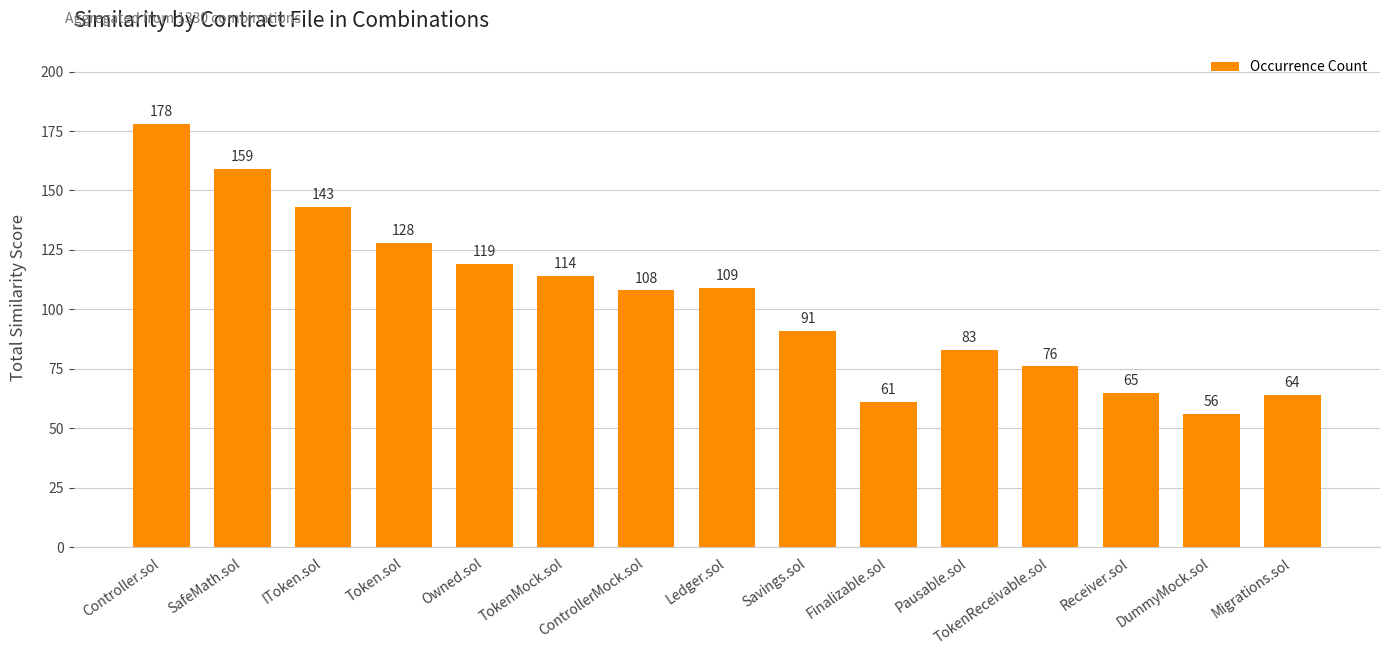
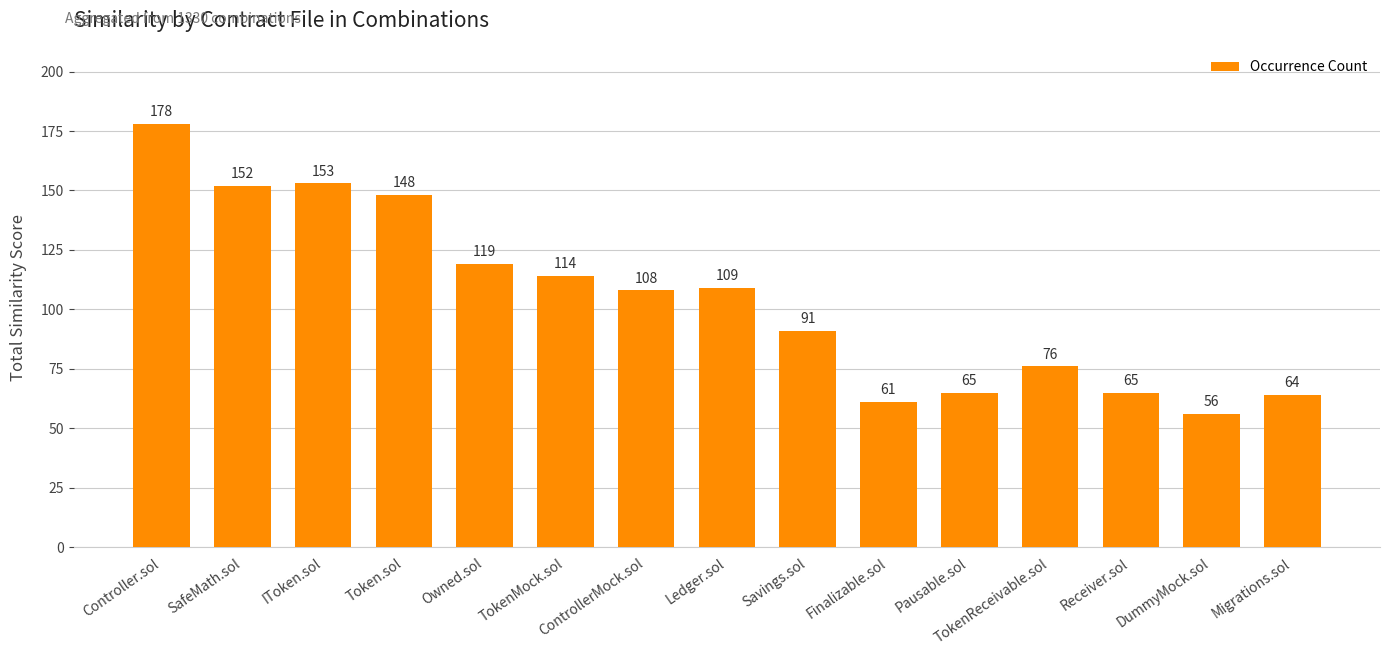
  {
    "Controller.sol": 178,
-   "SafeMath.sol": 159,
-   "IToken.sol": 143,
-   "Token.sol": 128,
+   "SafeMath.sol": 152,
+   "IToken.sol": 153,
+   "Token.sol": 148,
    "Owned.sol": 119,
    "TokenMock.sol": 114,
    "ControllerMock.sol": 108,
    "Ledger.sol": 109,
    "Savings.sol": 91,
    "Finalizable.sol": 61,
-   "Pausable.sol": 83,
+   "Pausable.sol": 65,
    "TokenReceivable.sol": 76,
    "Receiver.sol": 65,
    "DummyMock.sol": 56,
    "Migrations.sol": 64
  }
